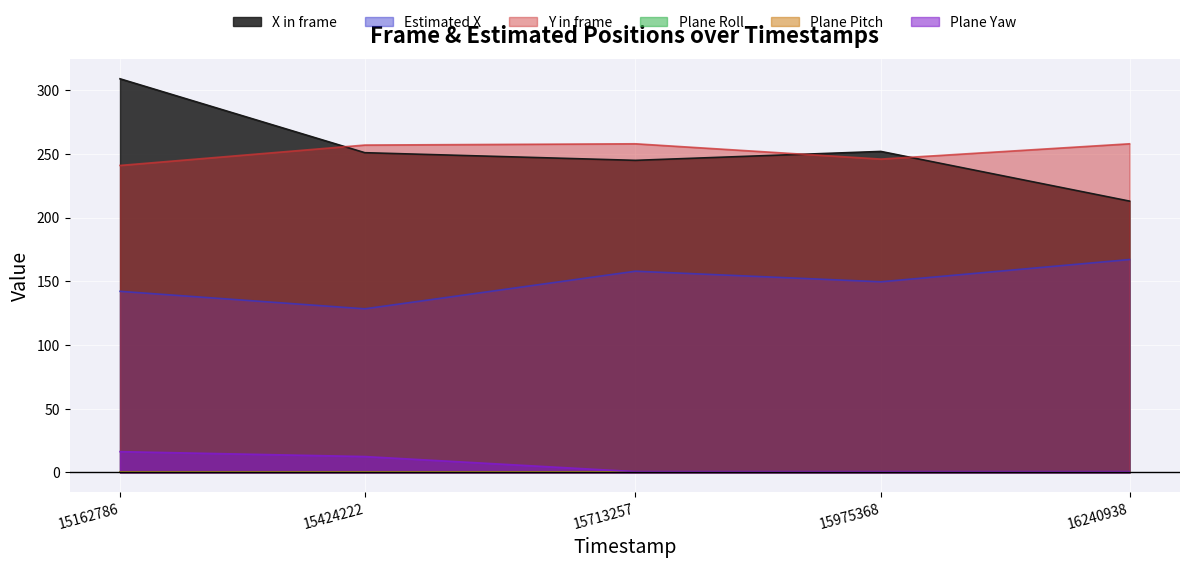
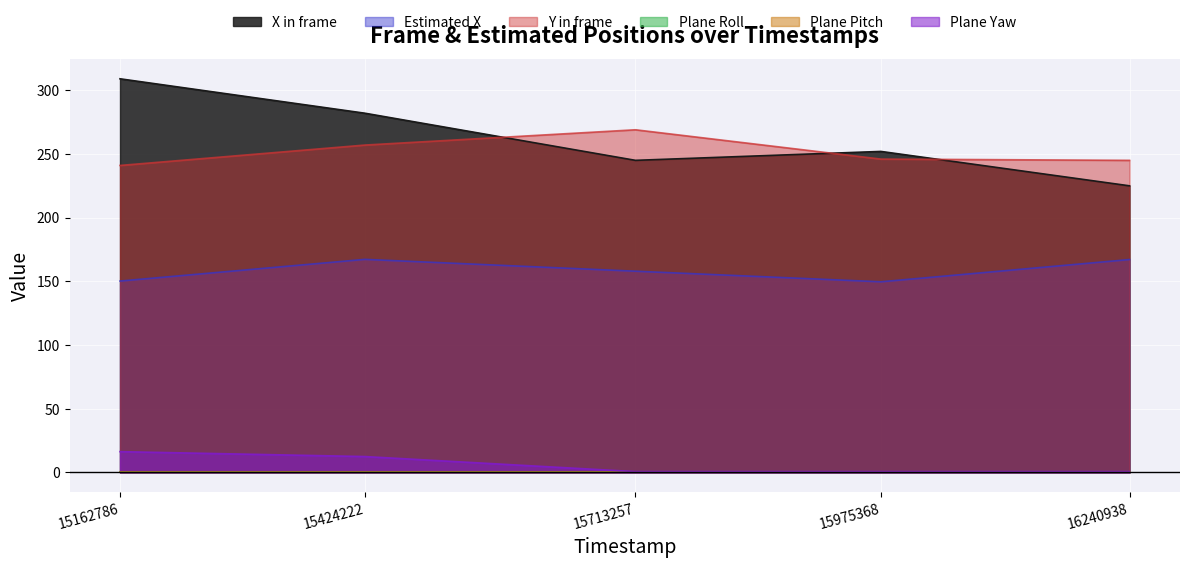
  {
    "X in frame": {
      "15162786": 309,
-     "15424222": 251,
+     "15424222": 282,
      "15713257": 245,
      "15975368": 252,
-     "16240938": 213
+     "16240938": 225
    },
    "Estimated X": {
-     "15162786": 142,
-     "15424222": 128,
+     "15162786": 150,
+     "15424222": 167,
      "15713257": 158,
      "15975368": 150,
      "16240938": 167
    },
    "Y in frame": {
      "15162786": 241,
      "15424222": 257,
-     "15713257": 258,
+     "15713257": 269,
      "15975368": 246,
-     "16240938": 258
+     "16240938": 245
    },
    "Plane Pitch": {
      "15162786": 0,
      "15424222": 0
    },
    "Plane Yaw": {
      "15162786": 16,
      "15424222": 13
    }
  }
